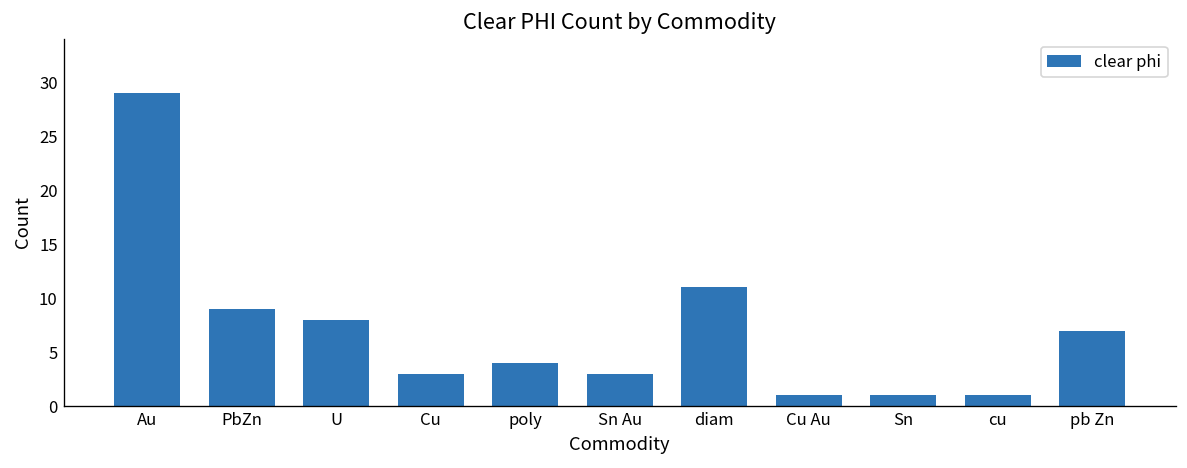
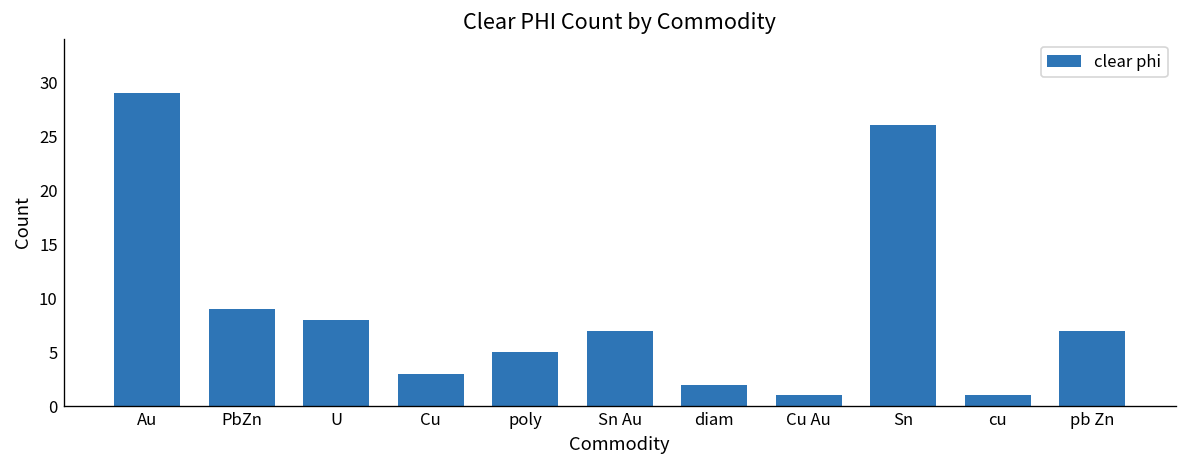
  {
    "Au": 29,
    "PbZn": 9,
    "U": 8,
    "Cu": 3,
-   "poly": 4,
-   "Sn Au": 3,
-   "diam": 11,
+   "poly": 5,
+   "Sn Au": 7,
+   "diam": 2,
    "Cu Au": 1,
-   "Sn": 1,
+   "Sn": 26,
    "cu": 1,
    "pb Zn": 7
  }
